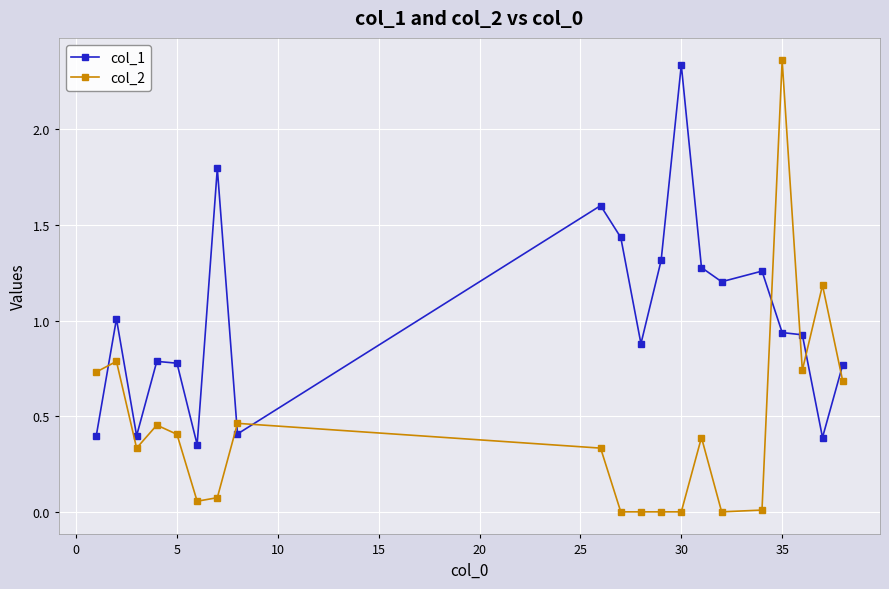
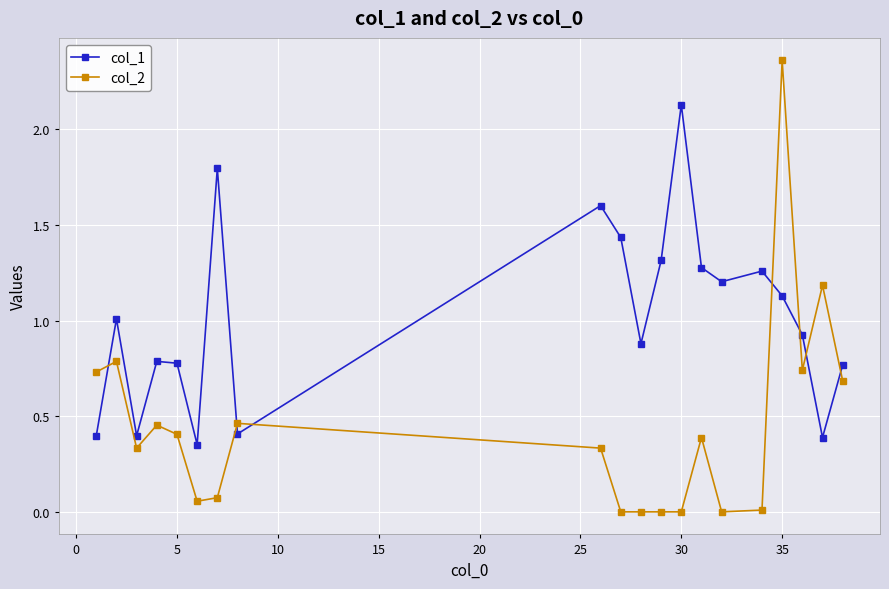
  {
    "col_1": {
      "5": 0.78,
-     "30": 2.34,
-     "35": 0.94
+     "30": 2.13,
+     "35": 1.13
    },
    "col_2": {
      "5": 0.41,
      "30": 0.00,
      "35": 2.36
    }
  }
